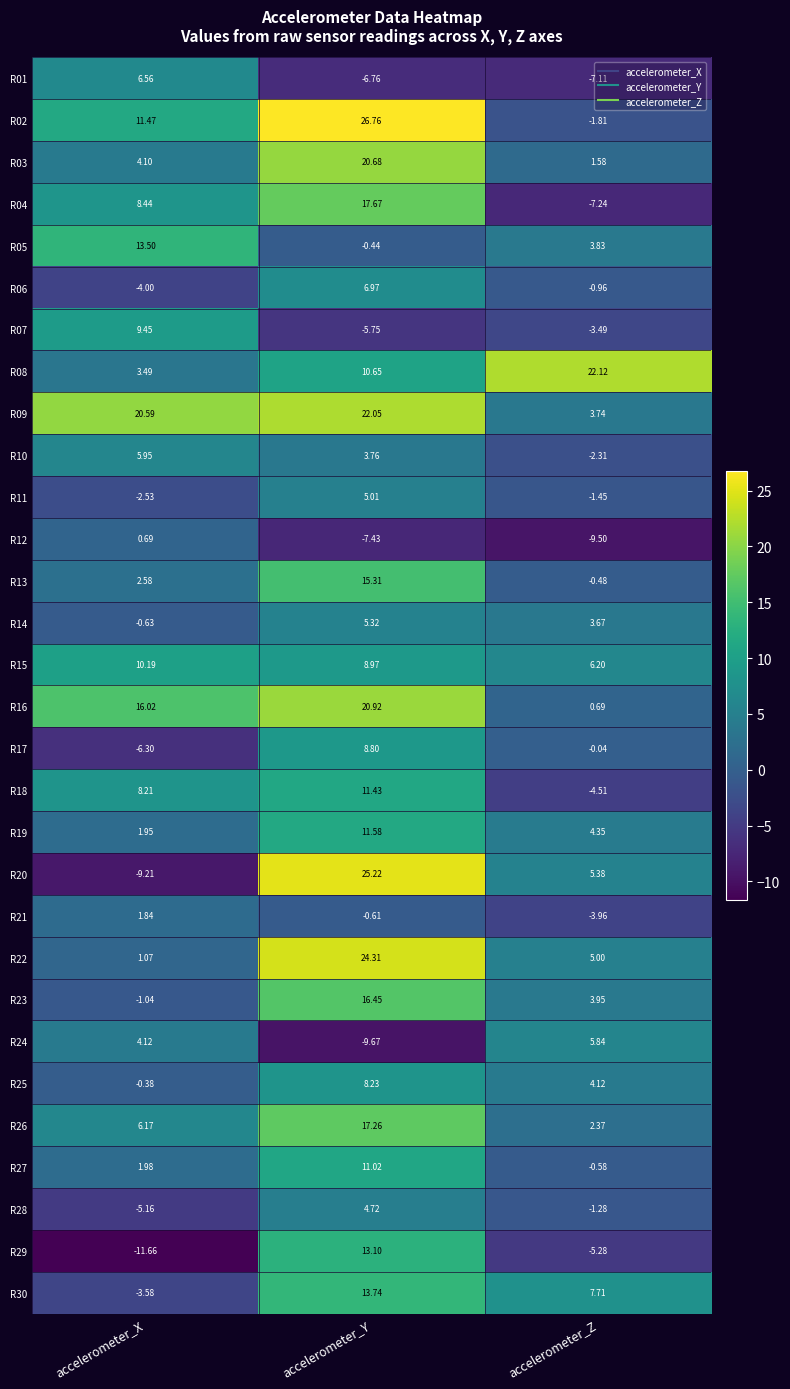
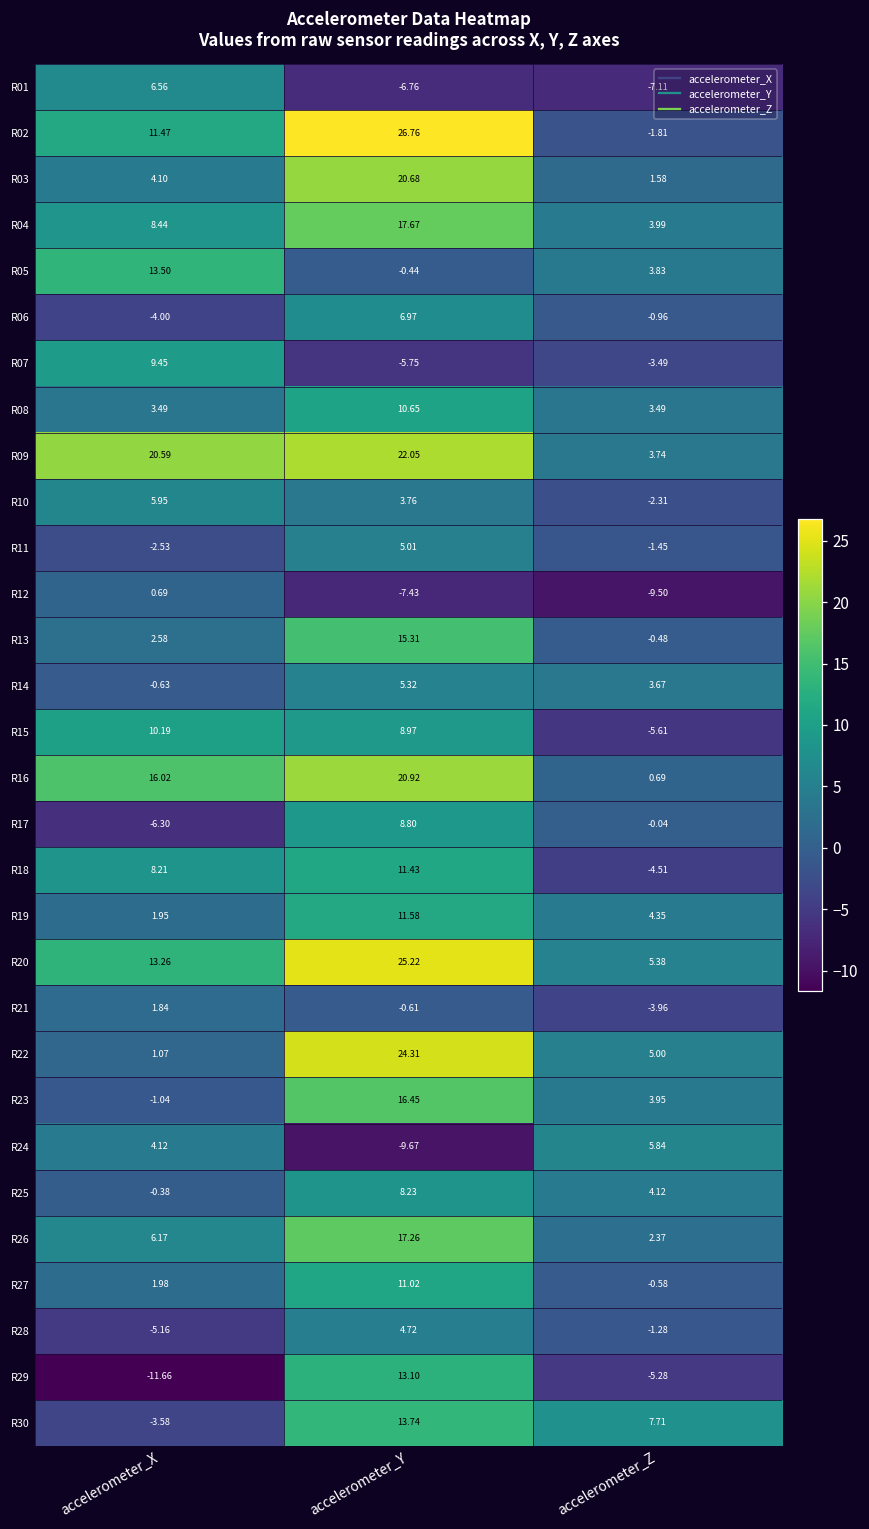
  {
    "R01": {
      "accelerometer_X": 6.56,
      "accelerometer_Y": -6.76
    },
    "R02": {
      "accelerometer_X": 11.47,
      "accelerometer_Y": 26.76,
      "accelerometer_Z": -1.81
    },
    "R03": {
      "accelerometer_X": 4.10,
      "accelerometer_Y": 20.68,
      "accelerometer_Z": 1.58
    },
    "R04": {
      "accelerometer_X": 8.44,
      "accelerometer_Y": 17.67,
-     "accelerometer_Z": -7.24
+     "accelerometer_Z": 3.99
    },
    "R05": {
      "accelerometer_X": 13.50,
      "accelerometer_Y": -0.44,
      "accelerometer_Z": 3.83
    },
    "R06": {
      "accelerometer_X": -4.00,
      "accelerometer_Y": 6.97,
      "accelerometer_Z": -0.96
    },
    "R07": {
      "accelerometer_X": 9.45,
      "accelerometer_Y": -5.75,
      "accelerometer_Z": -3.49
    },
    "R08": {
      "accelerometer_X": 3.49,
      "accelerometer_Y": 10.65,
-     "accelerometer_Z": 22.12
+     "accelerometer_Z": 3.49
    },
    "R09": {
      "accelerometer_X": 20.59,
      "accelerometer_Y": 22.05,
      "accelerometer_Z": 3.74
    },
    "R10": {
      "accelerometer_X": 5.95,
      "accelerometer_Y": 3.76,
      "accelerometer_Z": -2.31
    },
    "R11": {
      "accelerometer_X": -2.53,
      "accelerometer_Y": 5.01,
      "accelerometer_Z": -1.45
    },
    "R12": {
      "accelerometer_X": 0.69,
      "accelerometer_Y": -7.43,
      "accelerometer_Z": -9.50
    },
    "R13": {
      "accelerometer_X": 2.58,
      "accelerometer_Y": 15.31,
      "accelerometer_Z": -0.48
    },
    "R14": {
      "accelerometer_X": -0.63,
      "accelerometer_Y": 5.32,
      "accelerometer_Z": 3.67
    },
    "R15": {
      "accelerometer_X": 10.19,
      "accelerometer_Y": 8.97,
-     "accelerometer_Z": 6.20
+     "accelerometer_Z": -5.61
    },
    "R16": {
      "accelerometer_X": 16.02,
      "accelerometer_Y": 20.92,
      "accelerometer_Z": 0.69
    },
    "R17": {
      "accelerometer_X": -6.30,
      "accelerometer_Y": 8.80,
      "accelerometer_Z": -0.04
    },
    "R18": {
      "accelerometer_X": 8.21,
      "accelerometer_Y": 11.43,
      "accelerometer_Z": -4.51
    },
    "R19": {
      "accelerometer_X": 1.95,
      "accelerometer_Y": 11.58,
      "accelerometer_Z": 4.35
    },
    "R20": {
-     "accelerometer_X": -9.21,
+     "accelerometer_X": 13.26,
      "accelerometer_Y": 25.22,
      "accelerometer_Z": 5.38
    },
    "R21": {
      "accelerometer_X": 1.84,
      "accelerometer_Y": -0.61,
      "accelerometer_Z": -3.96
    },
    "R22": {
      "accelerometer_X": 1.07,
      "accelerometer_Y": 24.31,
      "accelerometer_Z": 5.00
    },
    "R23": {
      "accelerometer_X": -1.04,
      "accelerometer_Y": 16.45,
      "accelerometer_Z": 3.95
    },
    "R24": {
      "accelerometer_X": 4.12,
      "accelerometer_Y": -9.67,
      "accelerometer_Z": 5.84
    },
    "R25": {
      "accelerometer_X": -0.38,
      "accelerometer_Y": 8.23,
      "accelerometer_Z": 4.12
    },
    "R26": {
      "accelerometer_X": 6.17,
      "accelerometer_Y": 17.26,
      "accelerometer_Z": 2.37
    },
    "R27": {
      "accelerometer_X": 1.98,
      "accelerometer_Y": 11.02,
      "accelerometer_Z": -0.58
    },
    "R28": {
      "accelerometer_X": -5.16,
      "accelerometer_Y": 4.72,
      "accelerometer_Z": -1.28
    },
    "R29": {
      "accelerometer_X": -11.66,
      "accelerometer_Y": 13.10,
      "accelerometer_Z": -5.28
    },
    "R30": {
      "accelerometer_X": -3.58,
      "accelerometer_Y": 13.74,
      "accelerometer_Z": 7.71
    }
  }
